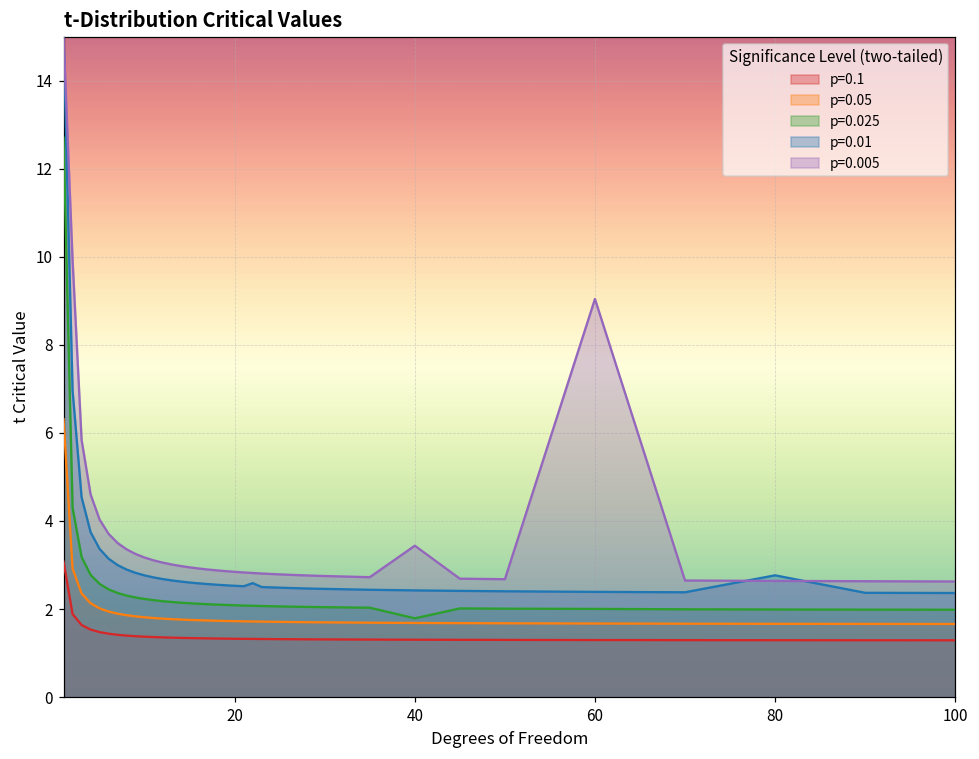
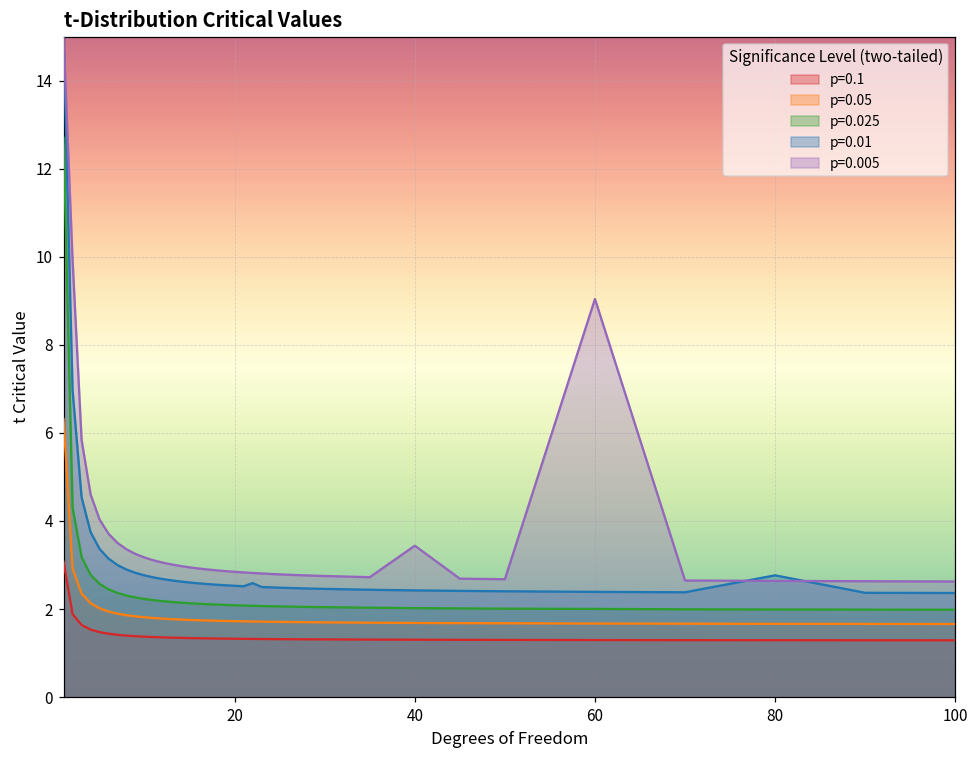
  {
    "p=0.025": {
      "20": 2.1,
-     "40": 1.8,
+     "40": 2.0,
      "60": 2.0,
      "80": 2.0,
      "100": 2.0
    },
    "p=0.01": {
      "20": 2.5,
      "40": 2.4,
      "60": 2.4,
      "80": 2.8,
      "100": 2.4
    },
    "p=0.005": {
      "20": 2.8,
      "40": 3.4,
      "60": 9.0,
      "80": 2.6,
      "100": 2.6
    }
  }
